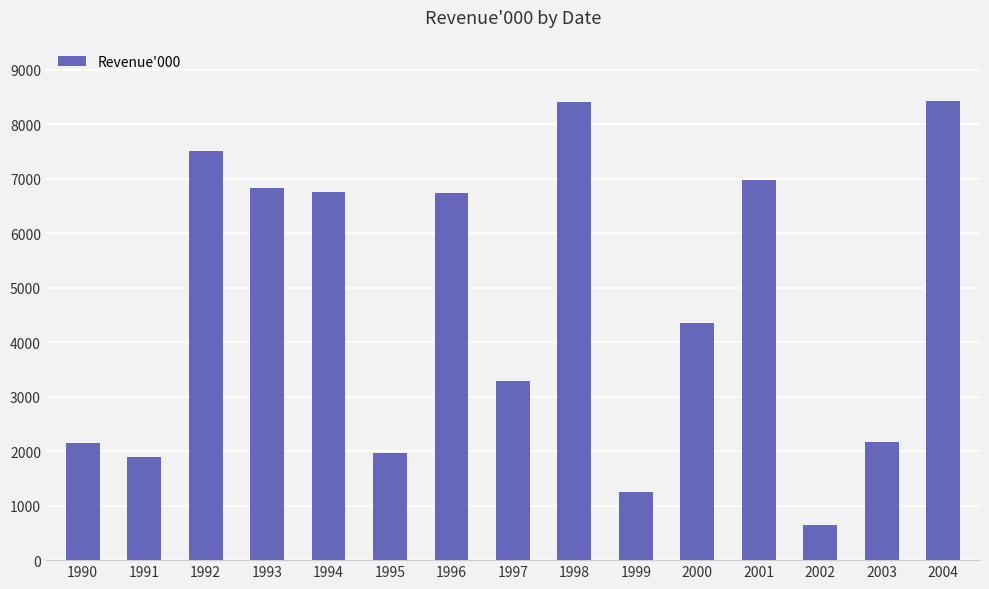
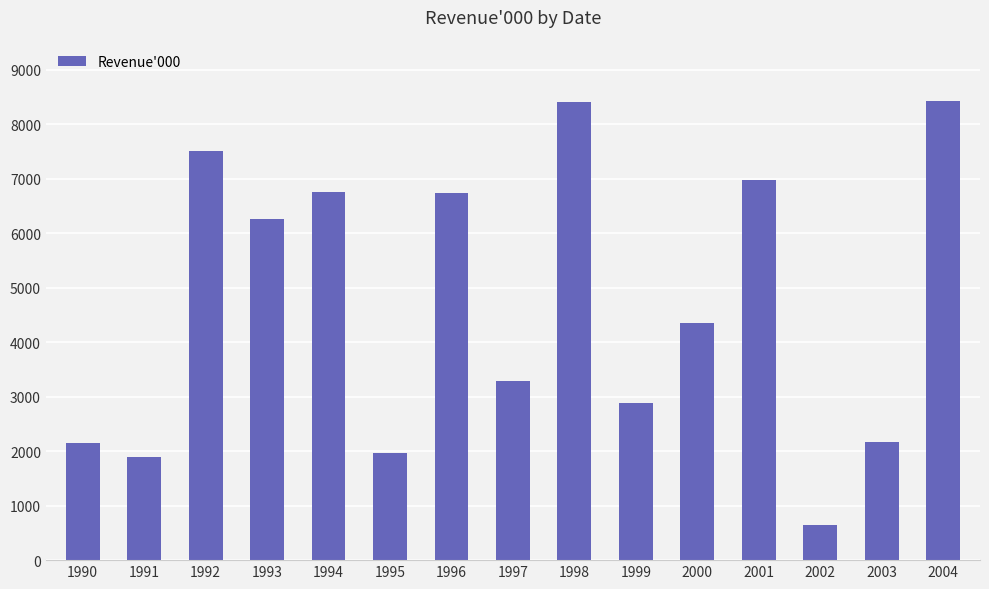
  {
    "1990": 2200,
    "1991": 1900,
    "1992": 7500,
-   "1993": 6800,
+   "1993": 6300,
    "1994": 6800,
    "1995": 2000,
    "1996": 6700,
    "1997": 3300,
    "1998": 8400,
-   "1999": 1200,
+   "1999": 2900,
    "2000": 4400,
    "2001": 7000,
    "2002": 600,
    "2003": 2200,
    "2004": 8400
  }
